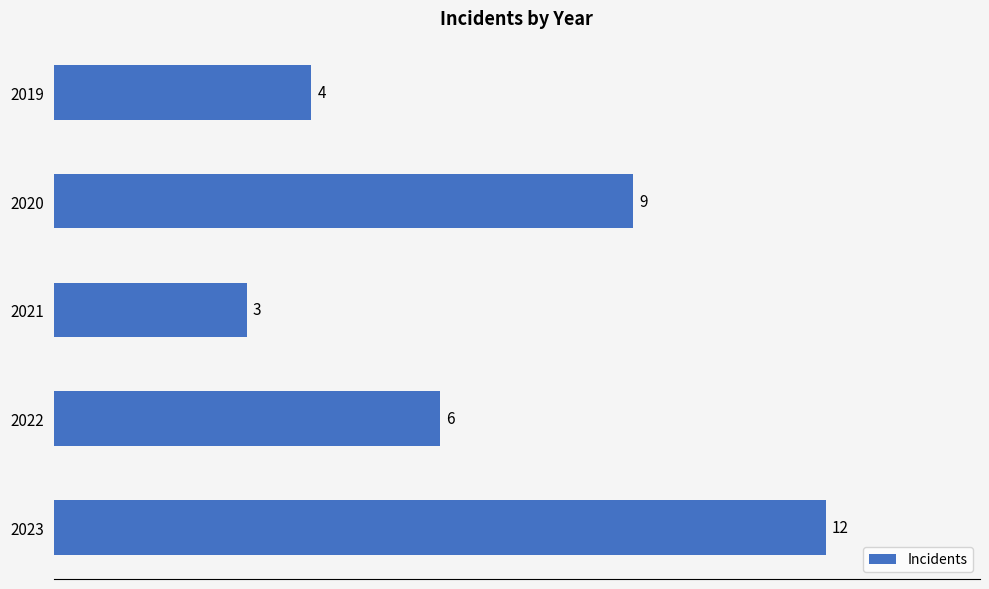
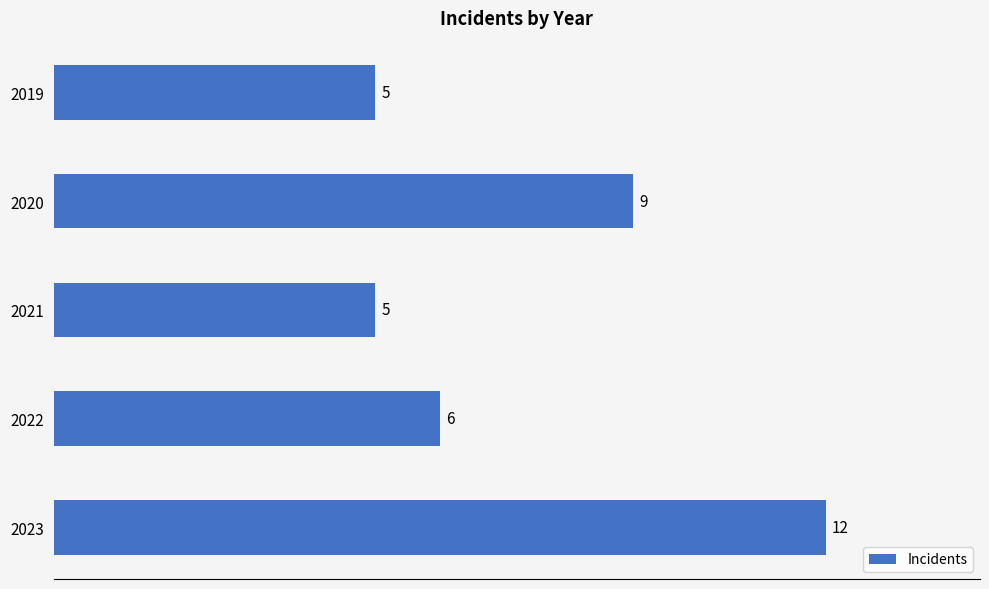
  {
-   "2019": 4,
+   "2019": 5,
    "2020": 9,
-   "2021": 3,
+   "2021": 5,
    "2022": 6,
    "2023": 12
  }
